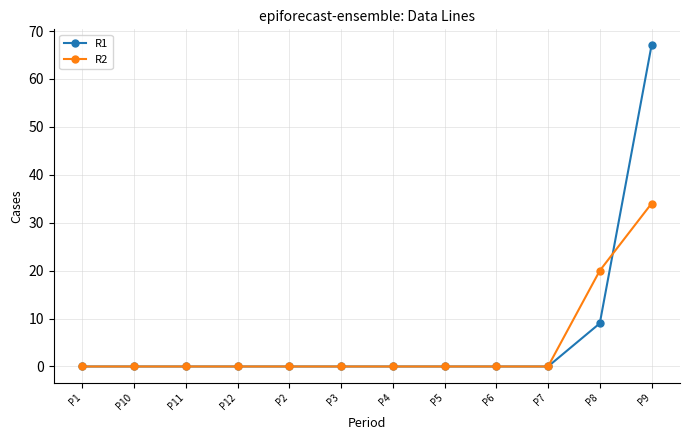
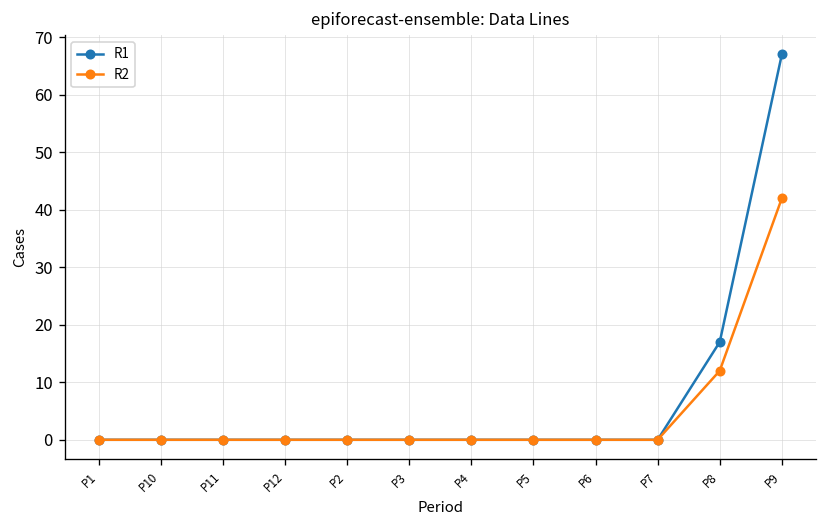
  {
    "R1": {
-     "P8": 9,
+     "P8": 17,
      "P9": 67
    },
    "R2": {
-     "P8": 20,
-     "P9": 34
+     "P8": 12,
+     "P9": 42
    }
  }
